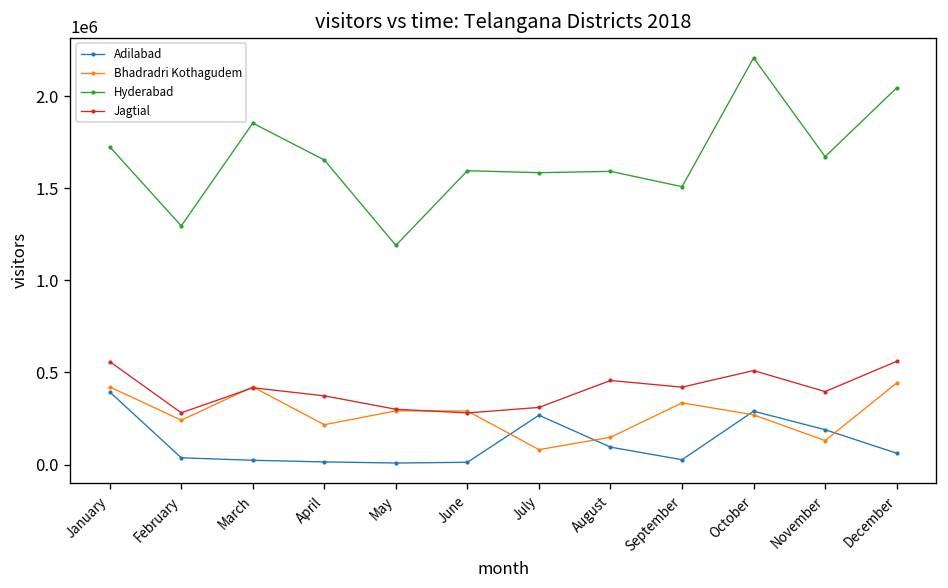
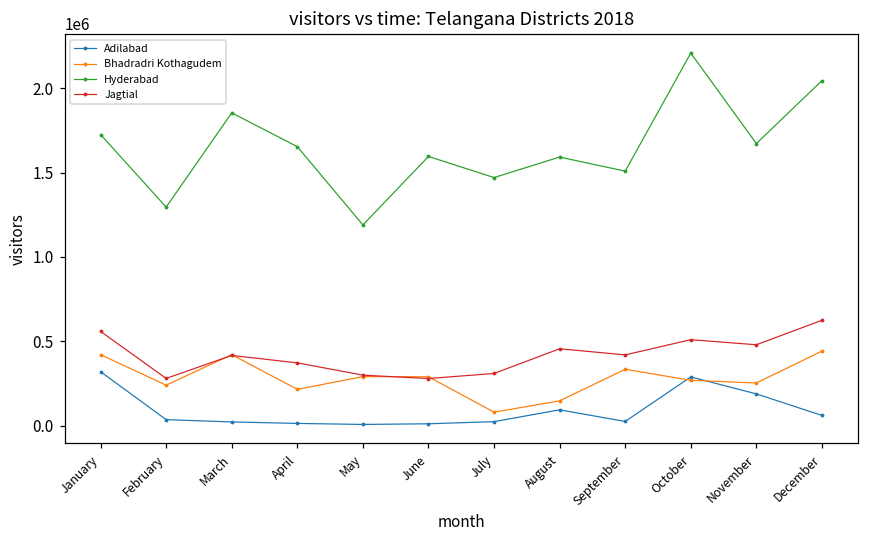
  {
    "Adilabad": {
-     "January": 390000,
+     "January": 320000,
      "February": 40000,
      "March": 20000,
      "April": 10000,
      "May": 10000,
      "June": 10000,
-     "July": 270000,
+     "July": 20000,
      "August": 90000,
      "September": 30000,
      "October": 290000,
      "November": 190000,
      "December": 60000
    },
    "Bhadradri Kothagudem": {
      "January": 420000,
      "February": 240000,
      "April": 220000,
      "July": 80000,
      "August": 150000,
      "September": 330000,
      "October": 270000,
-     "November": 130000,
+     "November": 250000,
      "December": 440000
    },
    "Hyderabad": {
      "January": 1720000,
      "February": 1300000,
      "March": 1850000,
      "April": 1650000,
      "May": 1190000,
      "June": 1600000,
-     "July": 1580000,
+     "July": 1470000,
      "August": 1590000,
      "September": 1510000,
      "October": 2210000,
      "November": 1670000,
      "December": 2040000
    },
    "Jagtial": {
      "January": 560000,
      "February": 280000,
      "April": 370000,
      "July": 310000,
      "August": 460000,
      "September": 420000,
      "October": 510000,
-     "November": 400000,
-     "December": 560000
+     "November": 480000,
+     "December": 620000
    }
  }
